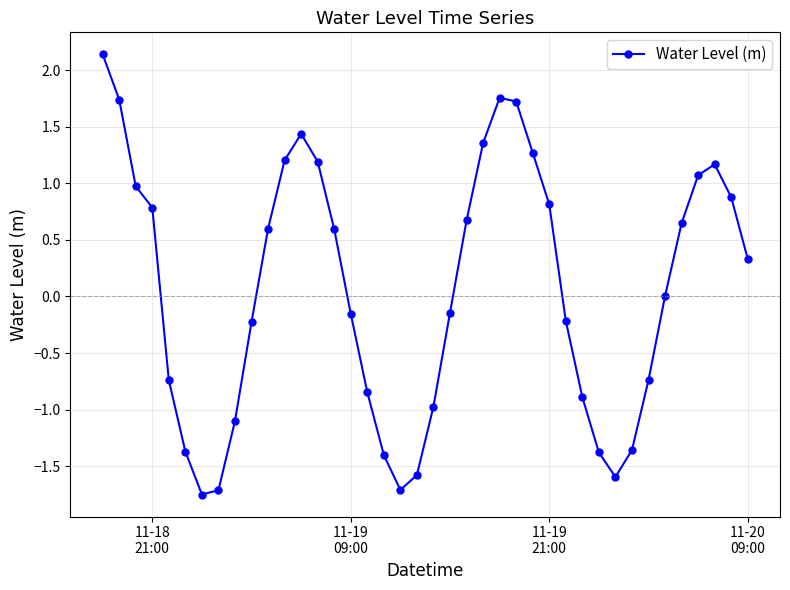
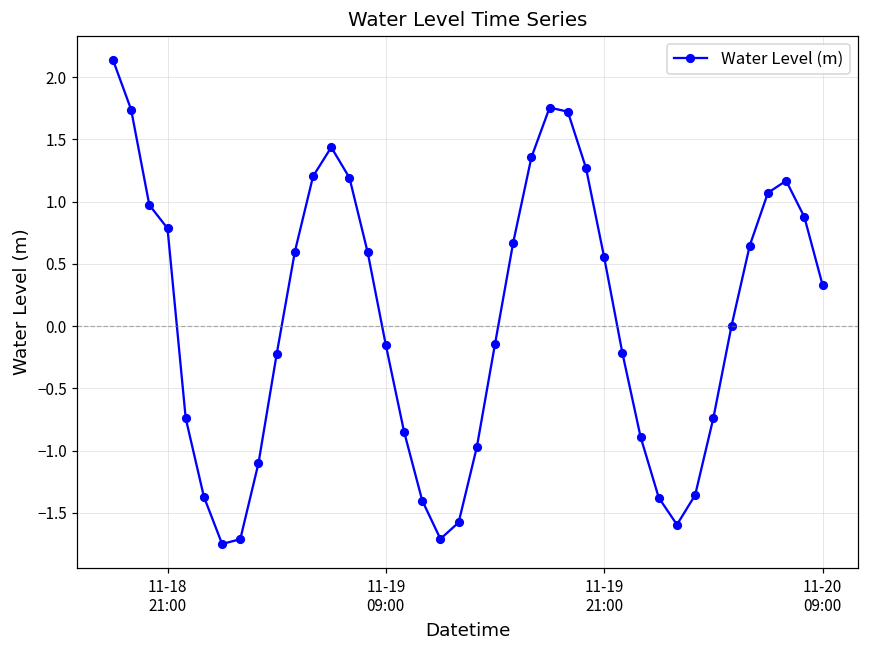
  {
    "11-18 21:00": 0.79,
    "11-19 09:00": -0.15,
-   "11-19 21:00": 0.81,
+   "11-19 21:00": 0.55,
    "11-20 09:00": 0.33
  }
